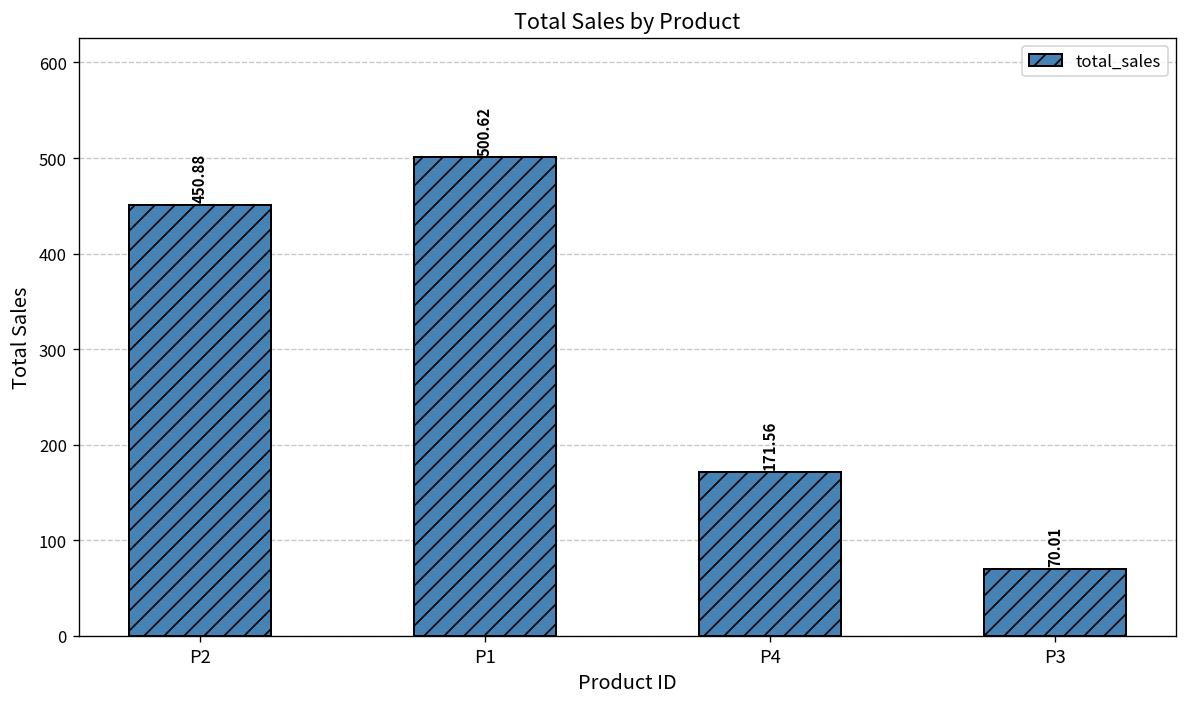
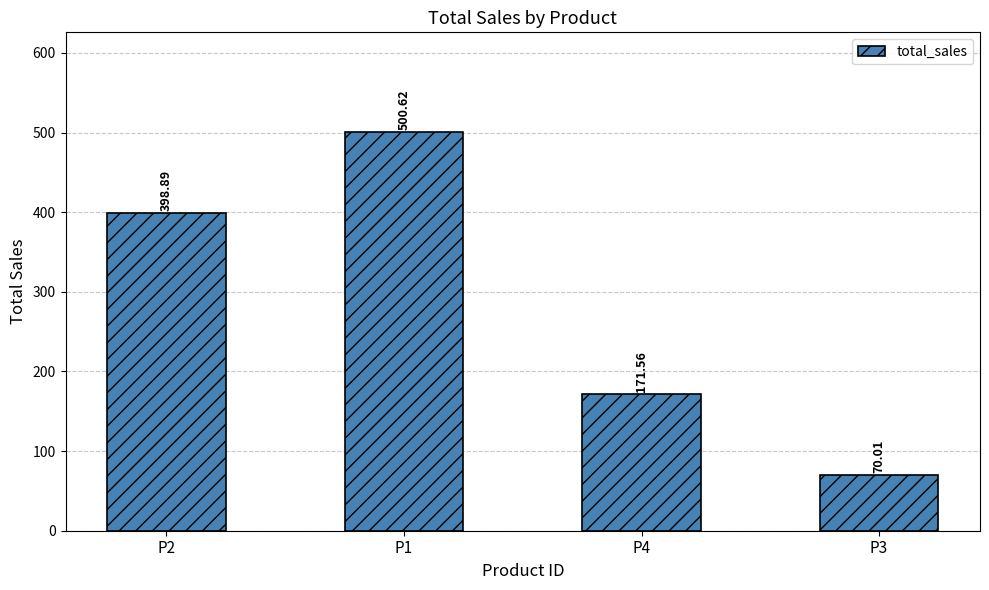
  {
-   "P2": 450.88,
+   "P2": 398.89,
    "P1": 500.62,
    "P4": 171.56,
    "P3": 70.01
  }
